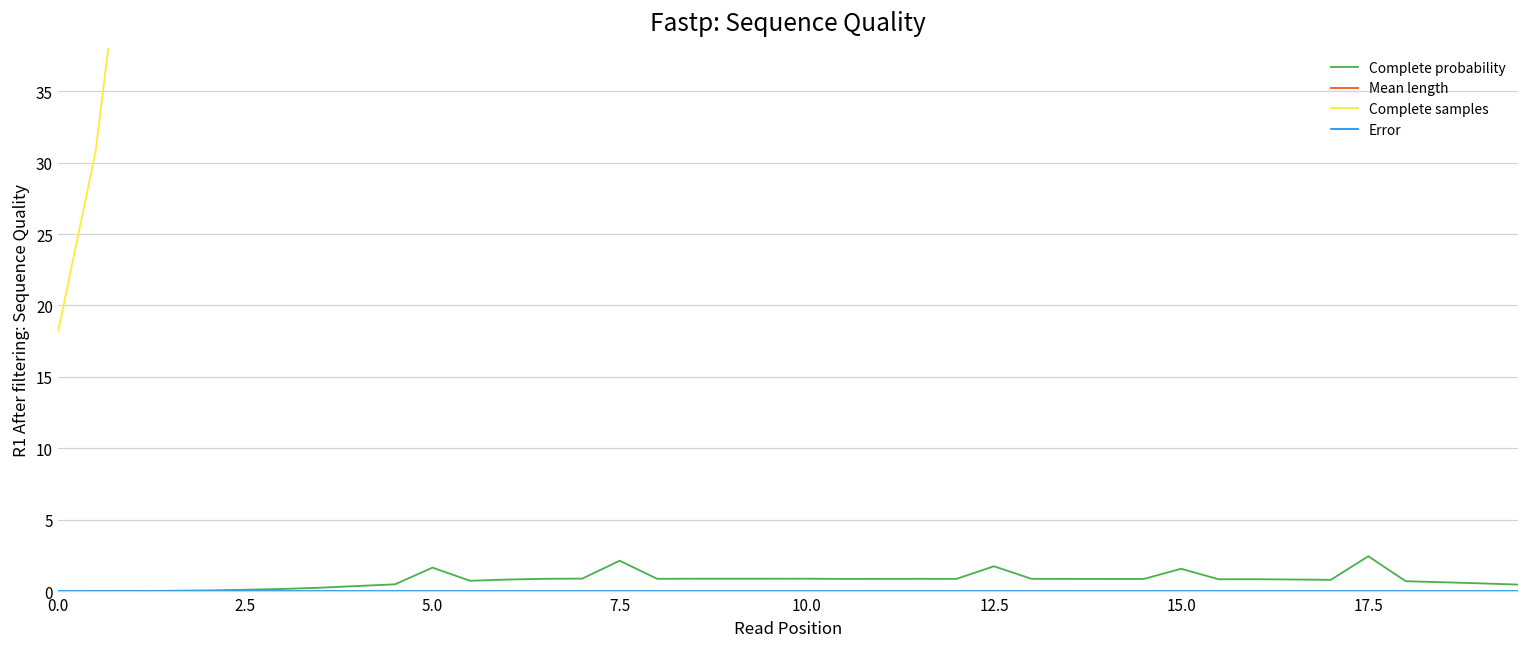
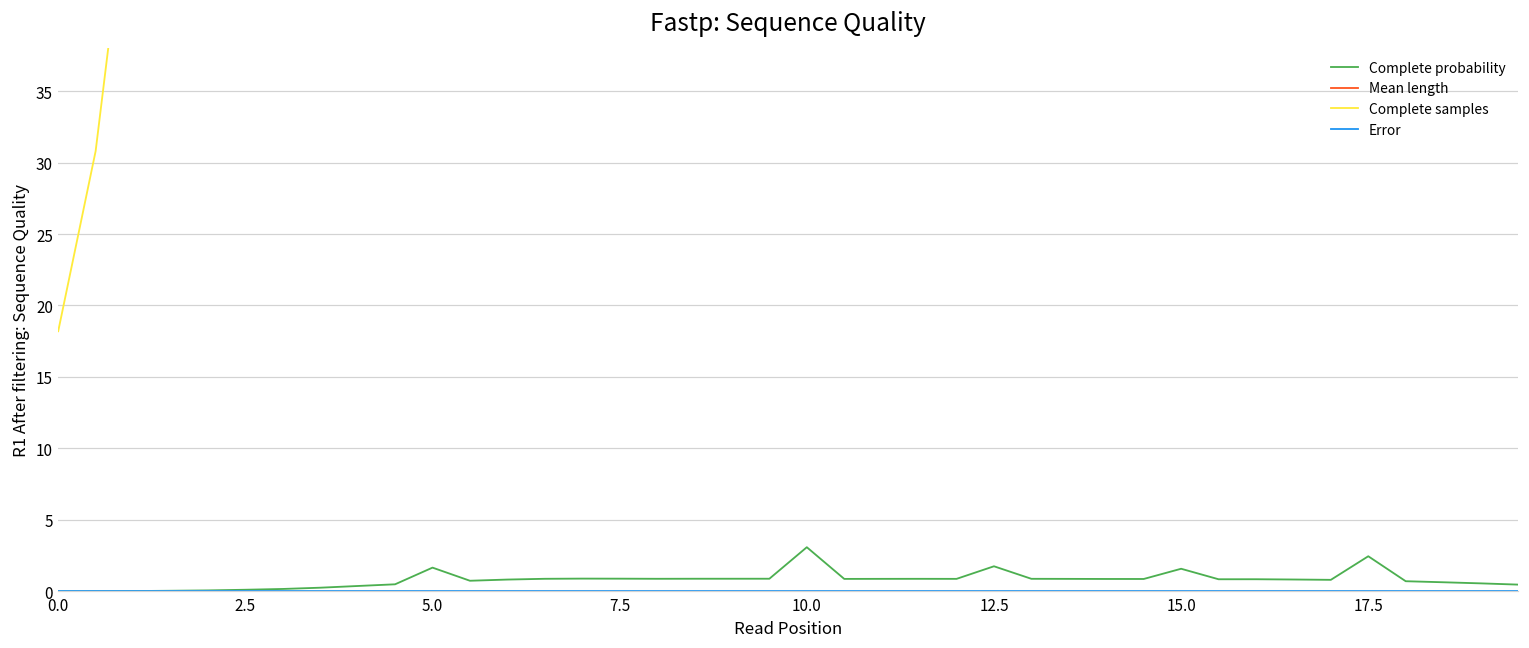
  {
    "Complete probability": {
      "5.0": 1.7,
-     "7.5": 2.1,
-     "10.0": 0.9,
+     "7.5": 0.9,
+     "10.0": 3.1,
      "12.5": 1.8,
      "15.0": 1.6,
      "17.5": 2.5
    },
    "Complete samples": {
      "0.0": 18.2
    },
    "Error": {
      "5.0": 0.0,
      "7.5": 0.0,
      "10.0": 0.0,
      "12.5": 0.0,
      "15.0": 0.0,
      "17.5": 0.0
    }
  }
